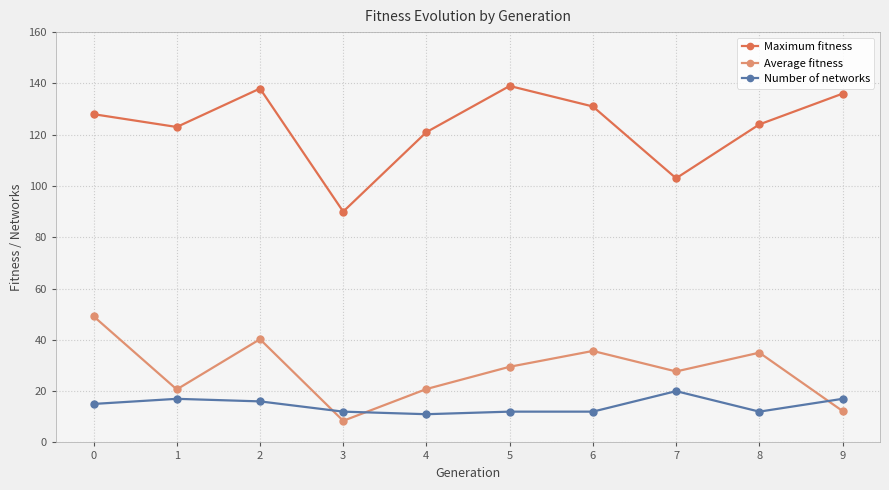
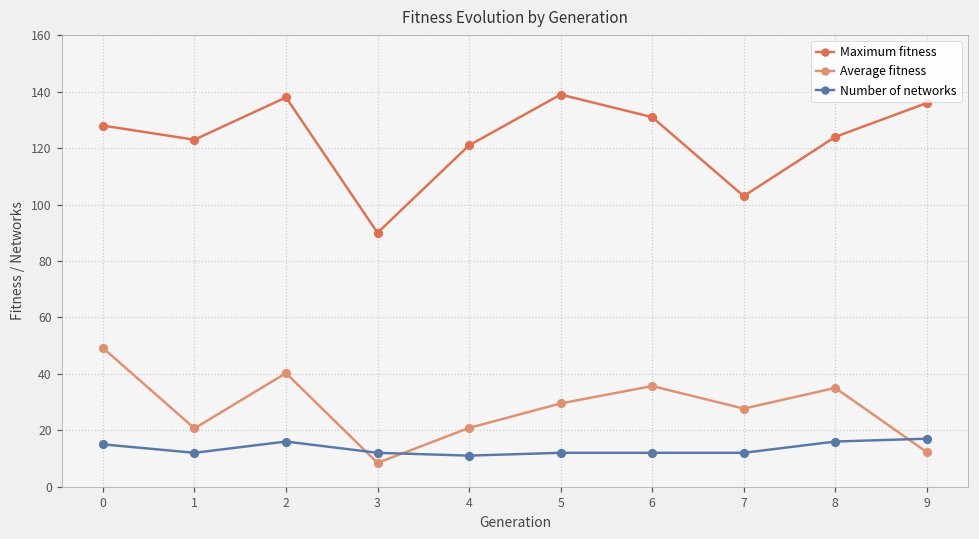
  {
    "Number of networks": {
      "0": 15,
-     "1": 17,
+     "1": 12,
      "2": 16,
      "3": 12,
      "4": 11,
      "5": 12,
      "6": 12,
-     "7": 20,
-     "8": 12,
+     "7": 12,
+     "8": 16,
      "9": 17
    }
  }
